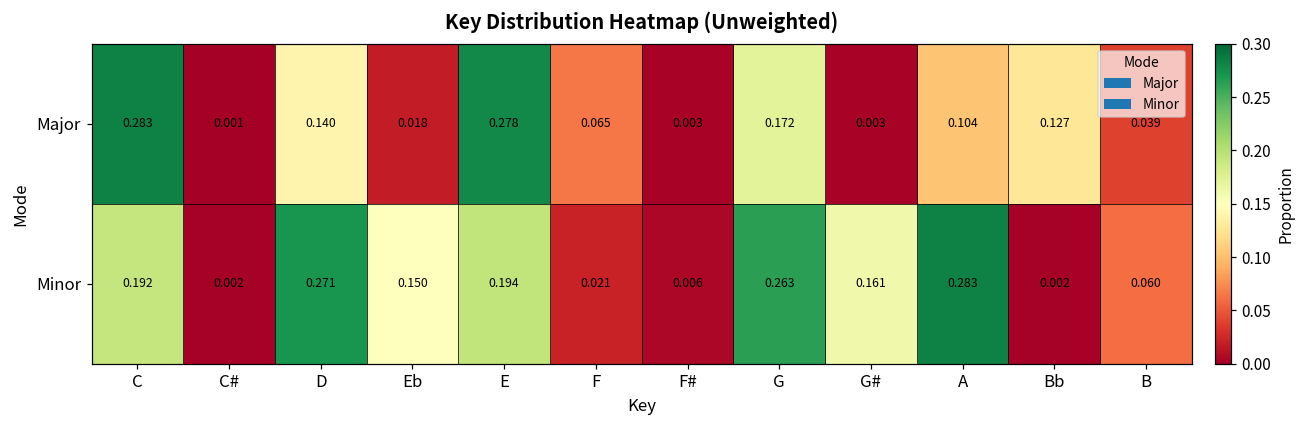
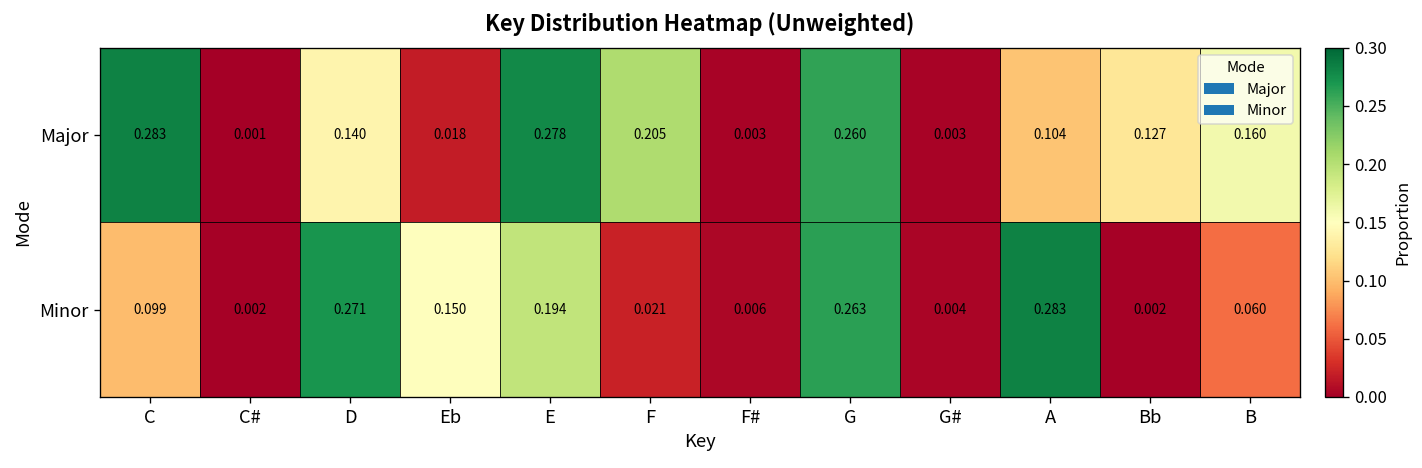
  {
    "Major": {
      "C": 0.283,
      "C#": 0.001,
      "D": 0.140,
      "Eb": 0.018,
      "E": 0.278,
-     "F": 0.065,
+     "F": 0.205,
      "F#": 0.003,
-     "G": 0.172,
+     "G": 0.260,
      "G#": 0.003,
      "A": 0.104,
      "Bb": 0.127,
-     "B": 0.039
+     "B": 0.160
    },
    "Minor": {
-     "C": 0.192,
+     "C": 0.099,
      "C#": 0.002,
      "D": 0.271,
      "Eb": 0.150,
      "E": 0.194,
      "F": 0.021,
      "F#": 0.006,
      "G": 0.263,
-     "G#": 0.161,
+     "G#": 0.004,
      "A": 0.283,
      "Bb": 0.002,
      "B": 0.060
    }
  }
